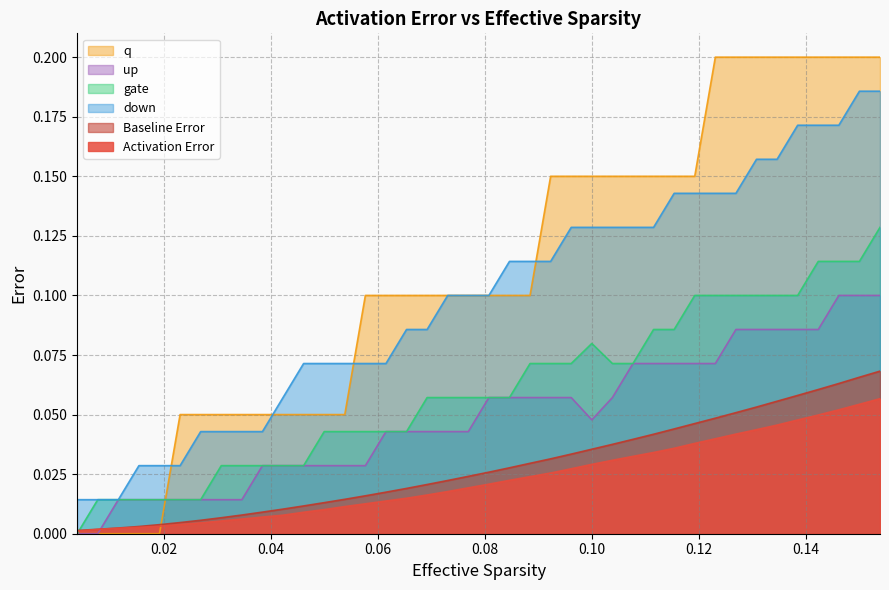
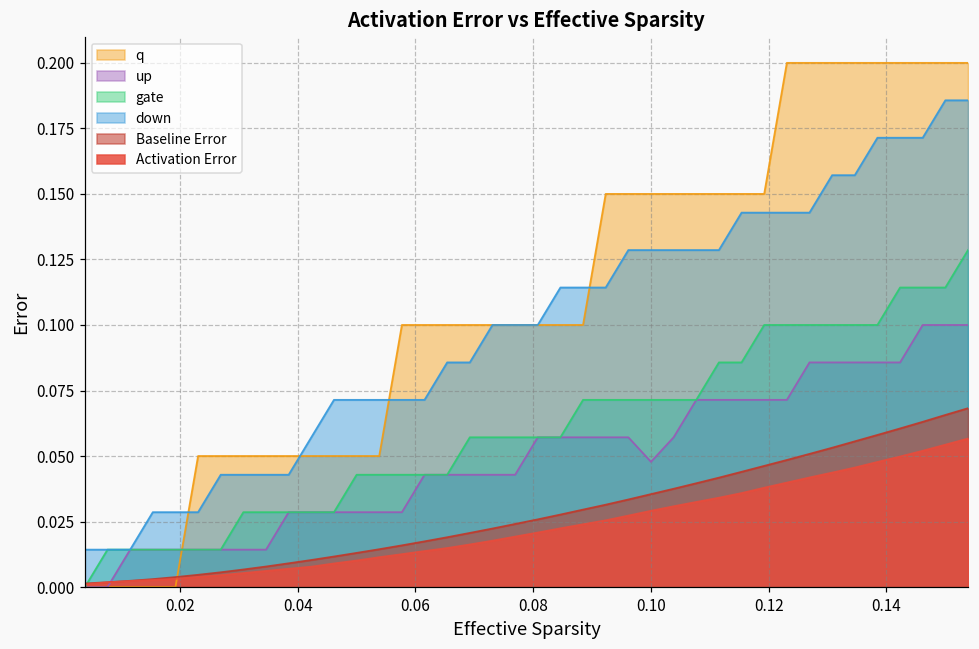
  {
    "q": {
      "0.10": 0.150
    },
    "up": {
      "0.10": 0.048
    },
    "gate": {
-     "0.10": 0.080
+     "0.10": 0.071
    },
    "down": {
      "0.10": 0.129
    }
  }
